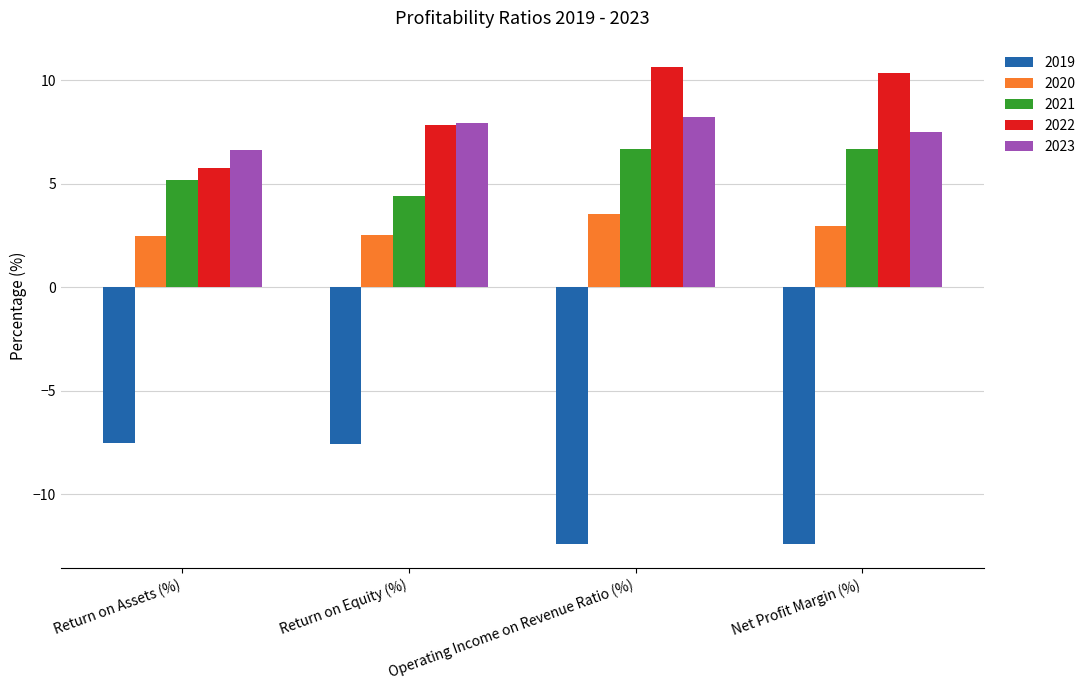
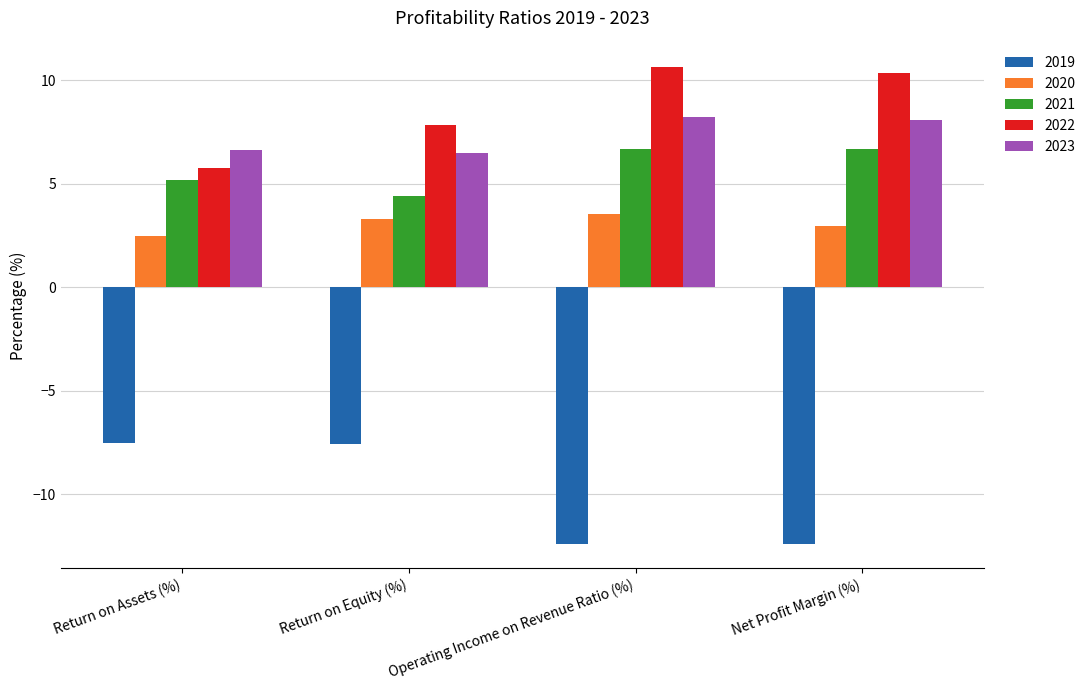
  {
    "2019": {
      "Return on Assets (%)": -7.5,
      "Return on Equity (%)": -7.6,
      "Operating Income on Revenue Ratio (%)": -12.4,
      "Net Profit Margin (%)": -12.4
    },
    "2020": {
      "Return on Assets (%)": 2.5,
-     "Return on Equity (%)": 2.5,
+     "Return on Equity (%)": 3.3,
      "Operating Income on Revenue Ratio (%)": 3.6,
      "Net Profit Margin (%)": 3.0
    },
    "2021": {
      "Return on Assets (%)": 5.2,
      "Return on Equity (%)": 4.4,
      "Operating Income on Revenue Ratio (%)": 6.7,
      "Net Profit Margin (%)": 6.7
    },
    "2022": {
      "Return on Assets (%)": 5.8,
      "Return on Equity (%)": 7.8,
      "Operating Income on Revenue Ratio (%)": 10.6,
      "Net Profit Margin (%)": 10.3
    },
    "2023": {
      "Return on Assets (%)": 6.6,
-     "Return on Equity (%)": 7.9,
+     "Return on Equity (%)": 6.5,
      "Operating Income on Revenue Ratio (%)": 8.2,
-     "Net Profit Margin (%)": 7.5
+     "Net Profit Margin (%)": 8.1
    }
  }
